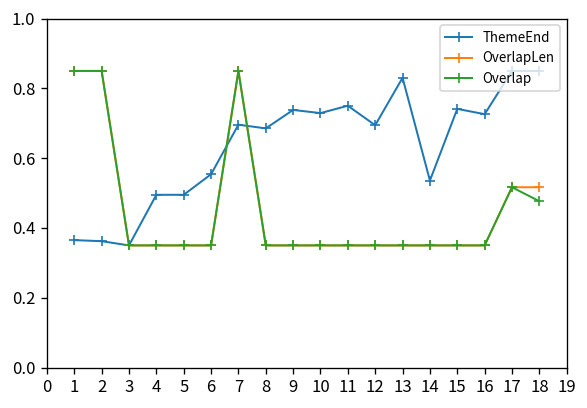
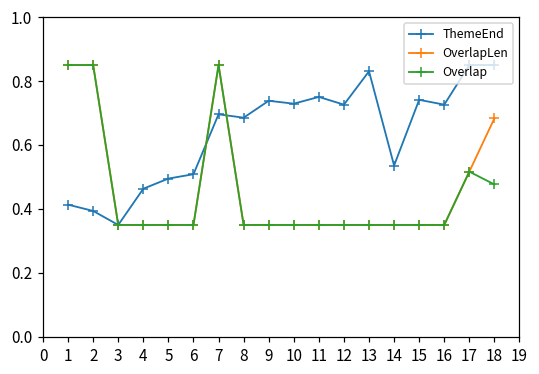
  {
    "ThemeEnd": {
-     "1": 0.37,
-     "2": 0.36,
-     "4": 0.50,
+     "1": 0.41,
+     "2": 0.39,
+     "4": 0.46,
      "5": 0.50,
-     "6": 0.55,
+     "6": 0.51,
      "7": 0.70,
      "8": 0.69,
      "9": 0.74,
      "10": 0.73,
      "11": 0.75,
-     "12": 0.69,
+     "12": 0.73,
      "13": 0.83,
      "14": 0.54,
      "15": 0.74,
      "16": 0.73
    },
    "OverlapLen": {
-     "18": 0.52
+     "18": 0.68
    },
    "Overlap": {
      "18": 0.48
    }
  }
